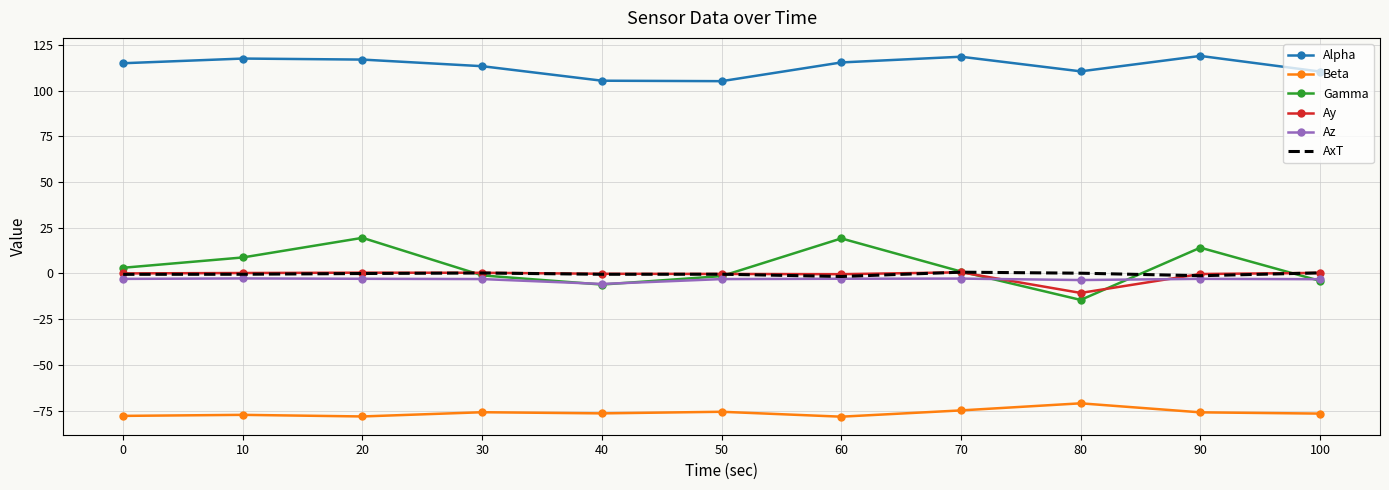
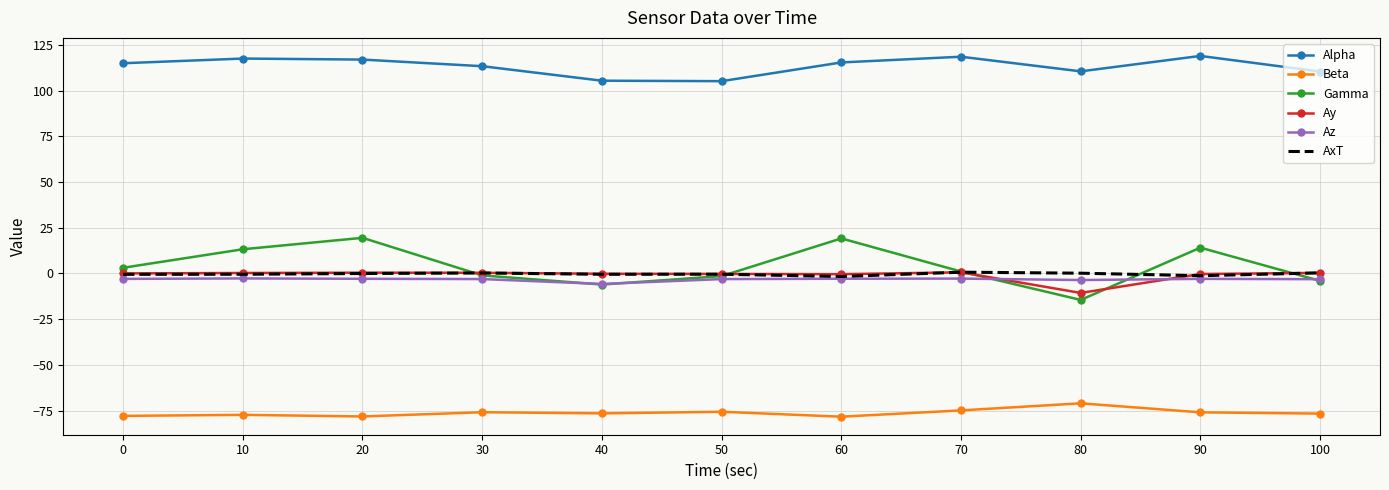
  {
    "Alpha": {
      "0": 115,
      "10": 118,
      "20": 117,
      "30": 113,
      "40": 106,
      "50": 105,
      "60": 116,
      "70": 119,
      "80": 111,
      "90": 119
    },
    "Beta": {
      "0": -78,
      "10": -77,
      "20": -78,
      "30": -76,
      "40": -77,
      "50": -76,
      "60": -78,
      "70": -75,
      "80": -71,
      "90": -76,
      "100": -77
    },
    "Gamma": {
      "0": 3,
-     "10": 9,
+     "10": 13,
      "20": 20,
      "60": 19,
      "80": -14,
      "90": 14
    },
    "Ay": {
      "80": -11
    },
    "Az": {
      "0": -3,
      "10": -3,
      "20": -3,
      "30": -3,
      "50": -3,
      "70": -3,
      "80": -4,
      "90": -3
    },
    "AxT": {
      "80": 0
    }
  }
